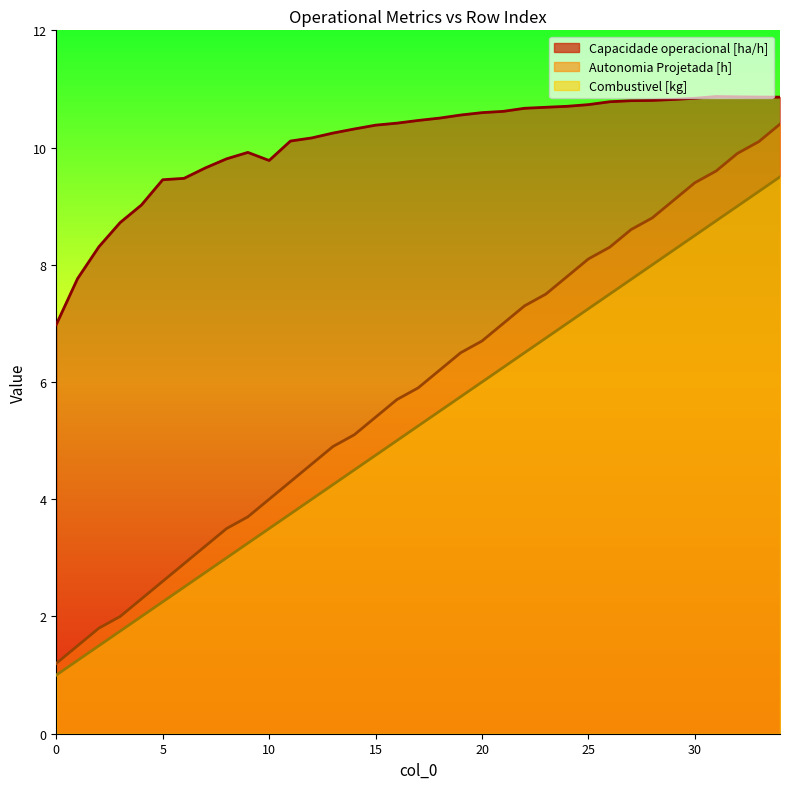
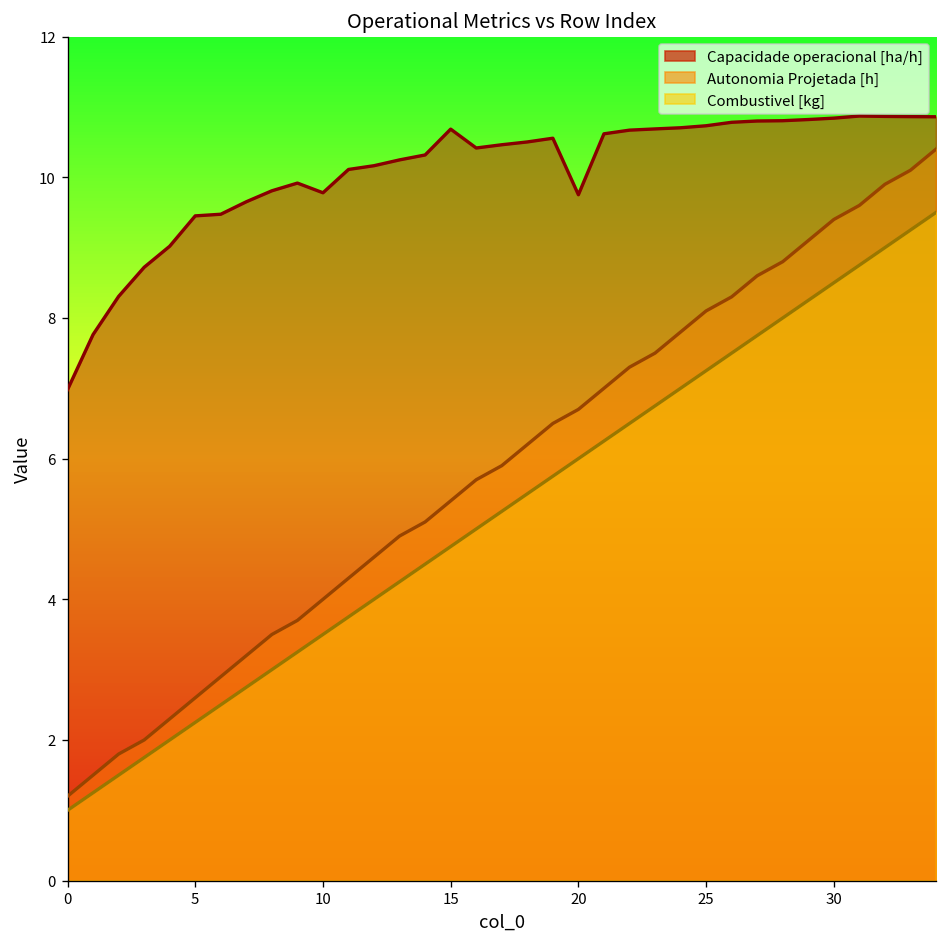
  {
    "Capacidade operacional [ha/h]": {
      "0": 7.0,
      "5": 9.5,
      "10": 9.8,
-     "15": 10.4,
-     "20": 10.6,
+     "15": 10.7,
+     "20": 9.8,
      "25": 10.7,
      "30": 10.8
    }
  }
